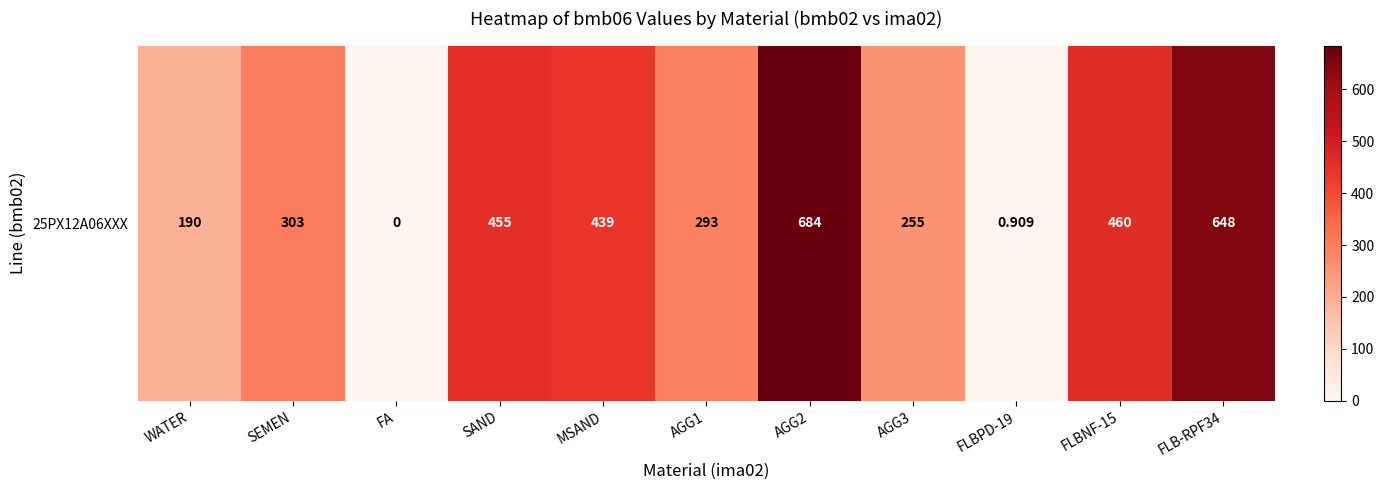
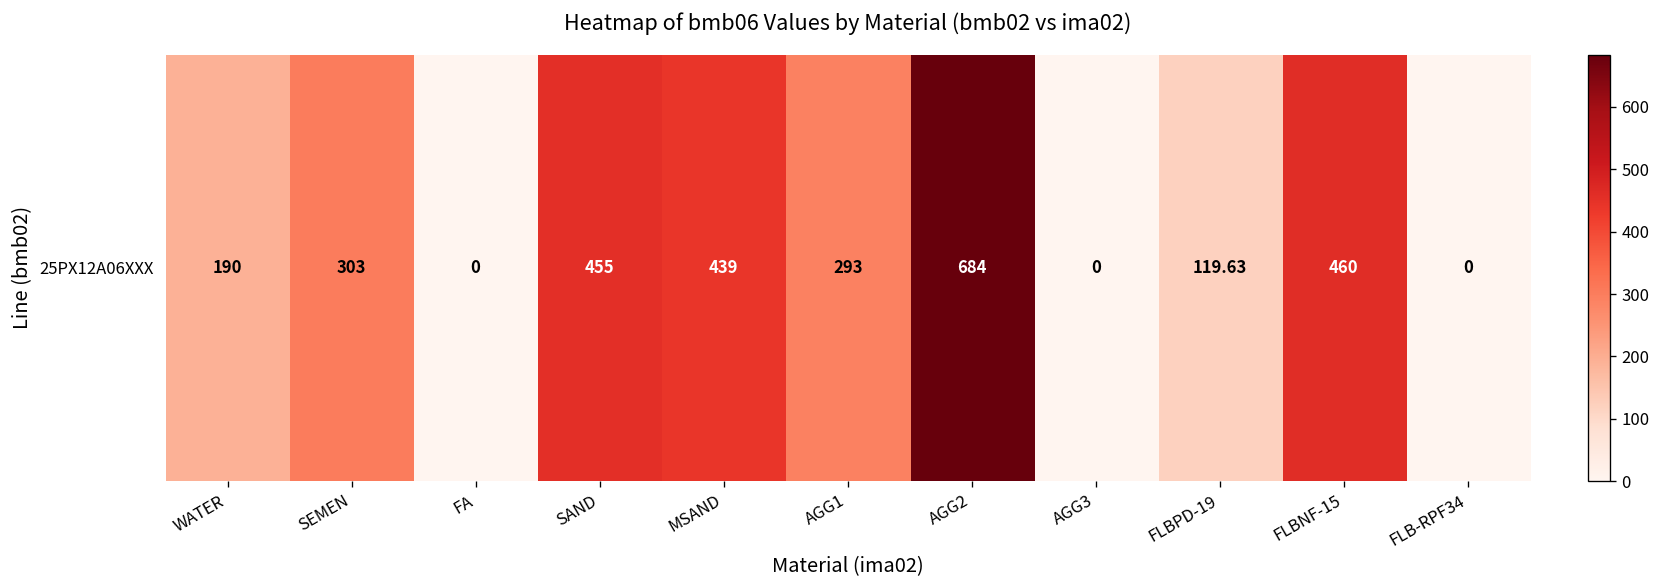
  {
    "25PX12A06XXX": {
      "WATER": 190,
      "SEMEN": 303,
      "FA": 0,
      "SAND": 455,
      "MSAND": 439,
      "AGG1": 293,
      "AGG2": 684,
-     "AGG3": 255,
-     "FLBPD-19": 0.909,
+     "AGG3": 0,
+     "FLBPD-19": 119.63,
      "FLBNF-15": 460,
-     "FLB-RPF34": 648
+     "FLB-RPF34": 0
    }
  }
